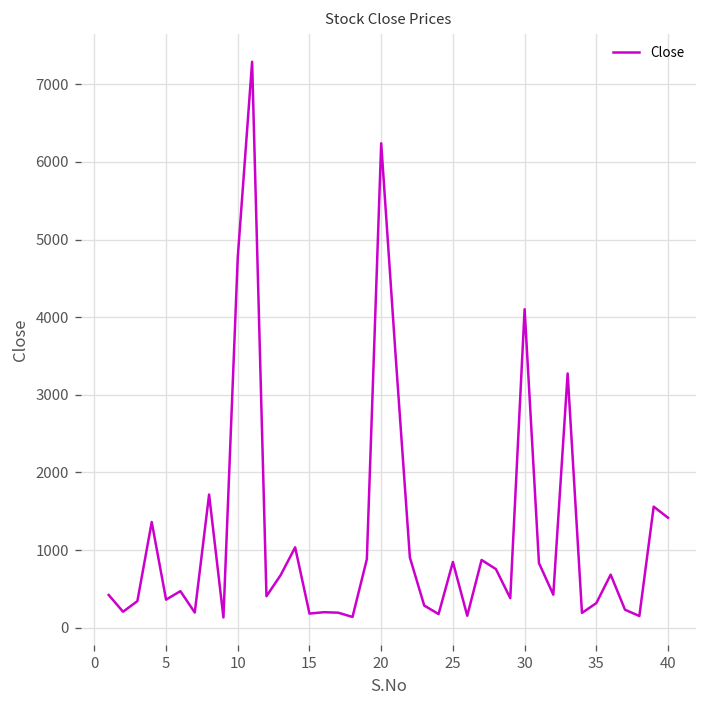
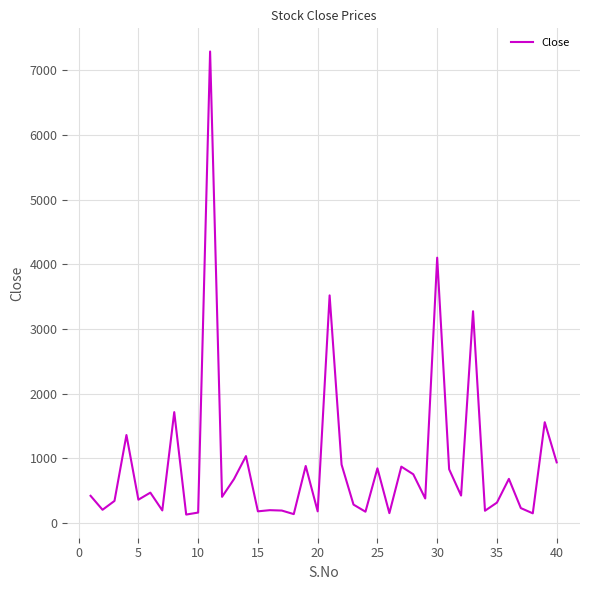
  {
    "5": 400,
-   "10": 4800,
+   "10": 200,
    "15": 200,
-   "20": 6200,
+   "20": 200,
    "25": 800,
    "30": 4100,
    "35": 300,
-   "40": 1400
+   "40": 900
  }
